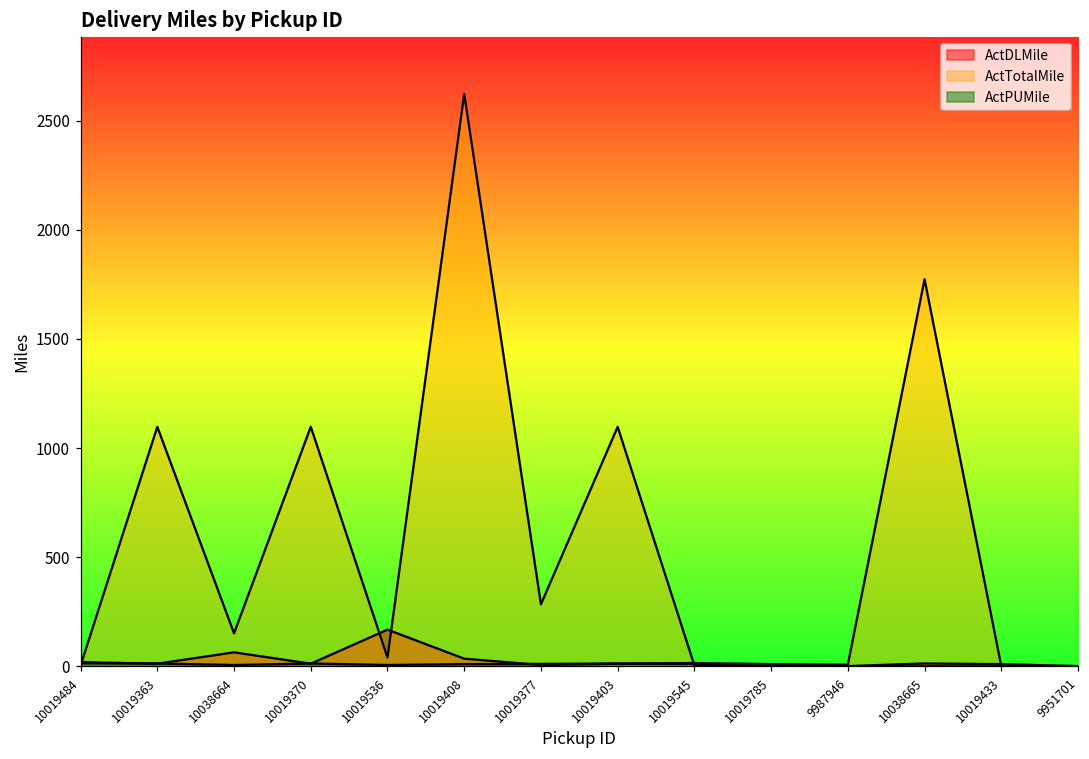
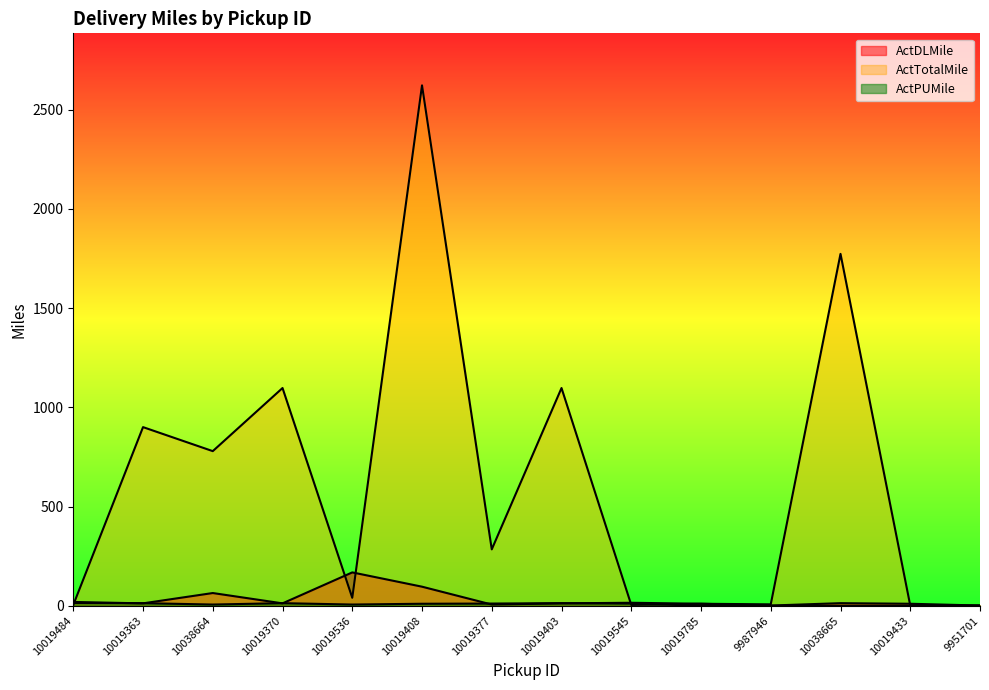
  {
    "ActDLMile": {
      "10038664": 60,
      "10019536": 170,
-     "10019408": 40
+     "10019408": 100
    },
    "ActTotalMile": {
-     "10019363": 1100,
-     "10038664": 150,
+     "10019363": 900,
+     "10038664": 780,
      "10019370": 1100,
      "10019536": 40,
      "10019408": 2620,
      "10019377": 280,
      "10019403": 1100,
      "10038665": 1770
    },
    "ActPUMile": {
      "10038664": 10,
      "10019536": 10,
      "10019408": 10
    }
  }
